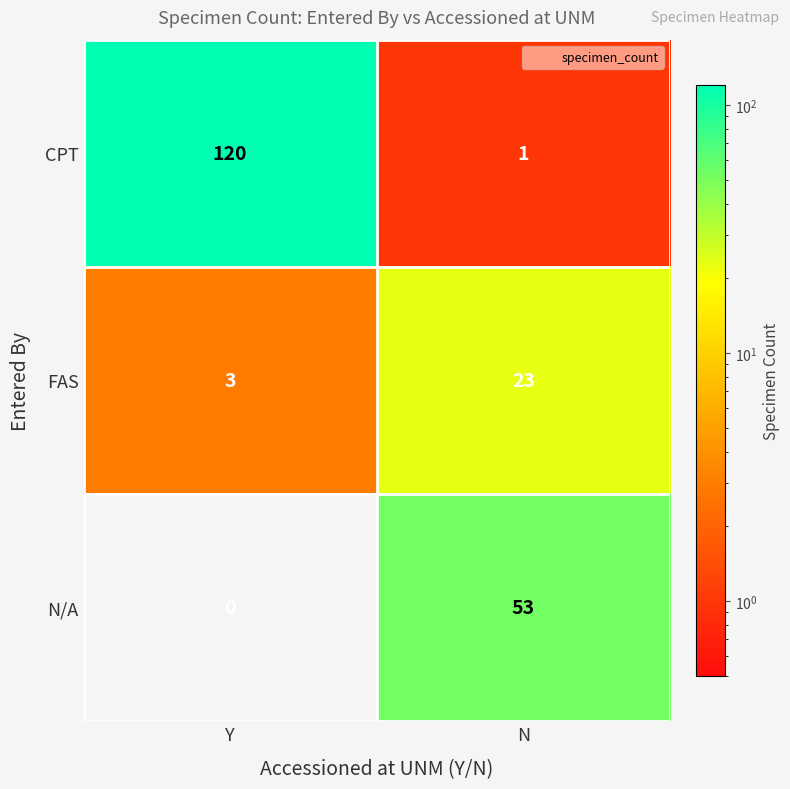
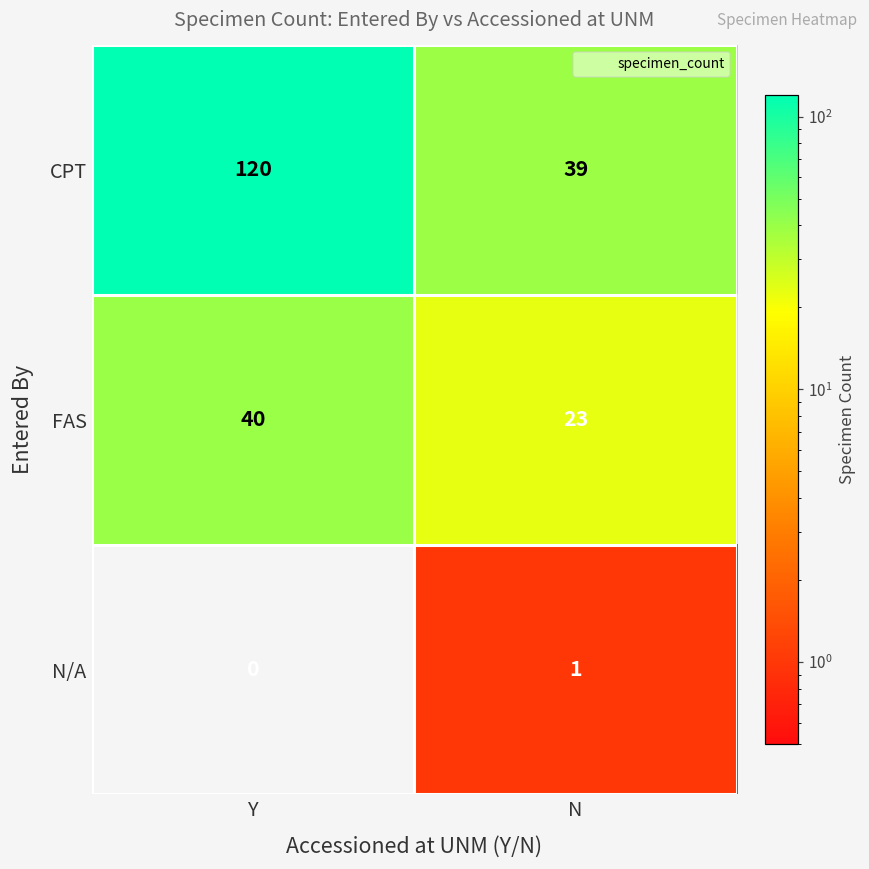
  {
    "CPT": {
      "Y": 120,
-     "N": 1
+     "N": 39
    },
    "FAS": {
-     "Y": 3,
+     "Y": 40,
      "N": 23
    },
    "N/A": {
-     "N": 53
+     "N": 1
    }
  }
